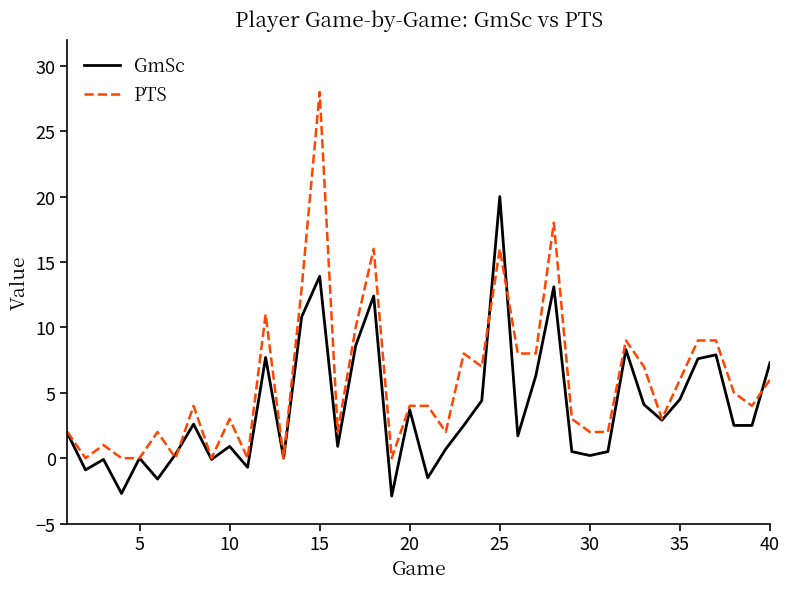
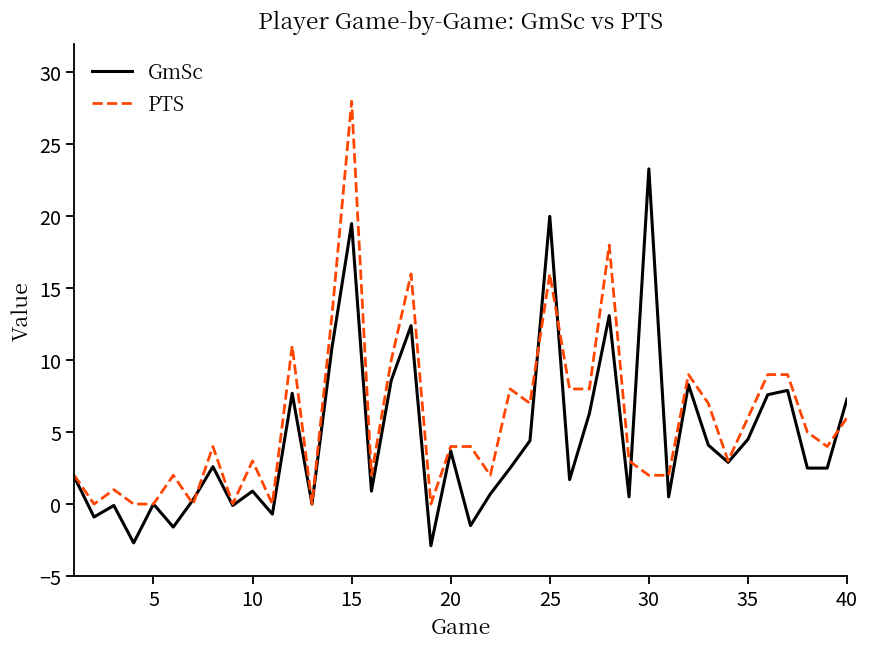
  {
    "GmSc": {
      "10": 0.9,
-     "15": 13.9,
+     "15": 19.5,
      "20": 3.7,
      "25": 20.0,
-     "30": 0.2,
+     "30": 23.3,
      "35": 4.5,
      "40": 7.3
    },
    "PTS": {
      "10": 3.0,
      "15": 28.0,
      "20": 4.0,
      "25": 16.0,
      "30": 2.0,
      "35": 6.0,
      "40": 6.0
    }
  }
